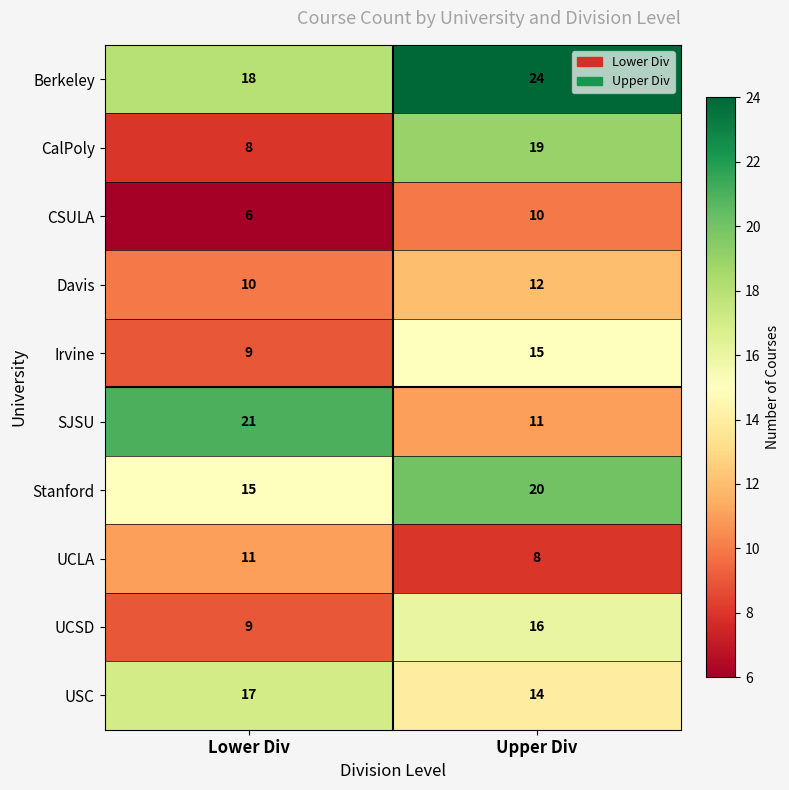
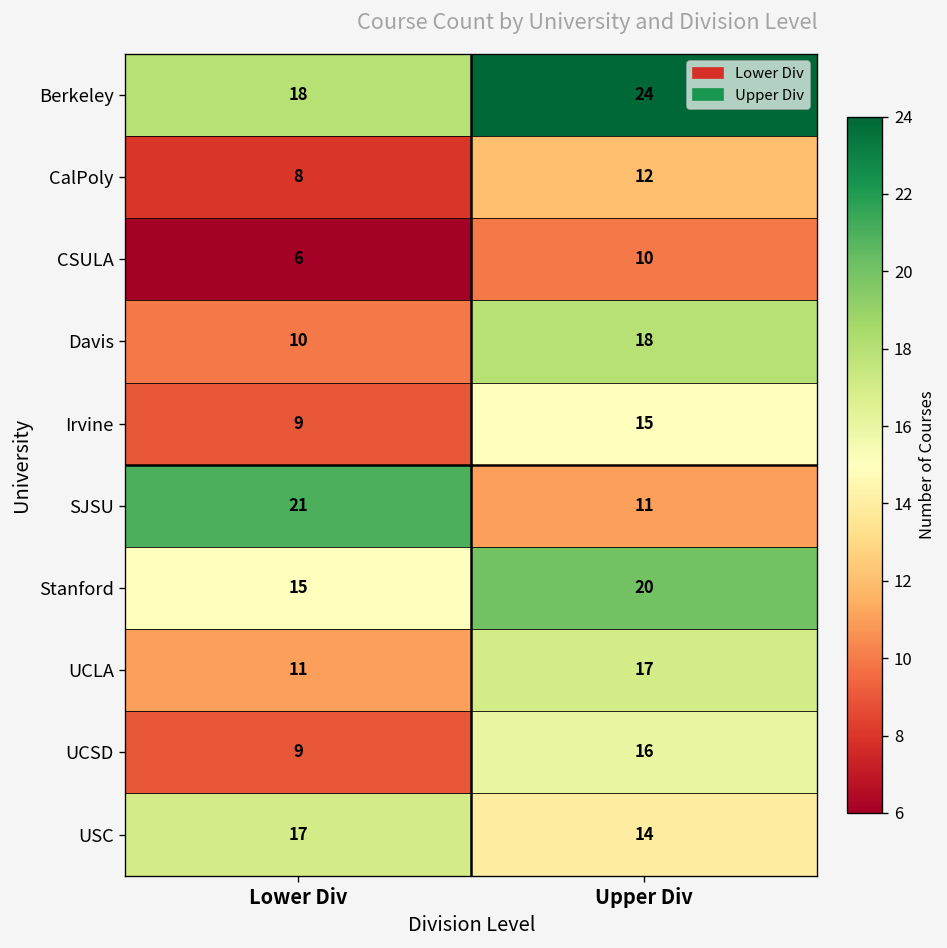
  {
    "Berkeley": {
      "Lower Div": 18,
      "Upper Div": 24
    },
    "CalPoly": {
      "Lower Div": 8,
-     "Upper Div": 19
+     "Upper Div": 12
    },
    "CSULA": {
      "Lower Div": 6,
      "Upper Div": 10
    },
    "Davis": {
      "Lower Div": 10,
-     "Upper Div": 12
+     "Upper Div": 18
    },
    "Irvine": {
      "Lower Div": 9,
      "Upper Div": 15
    },
    "SJSU": {
      "Lower Div": 21,
      "Upper Div": 11
    },
    "Stanford": {
      "Lower Div": 15,
      "Upper Div": 20
    },
    "UCLA": {
      "Lower Div": 11,
-     "Upper Div": 8
+     "Upper Div": 17
    },
    "UCSD": {
      "Lower Div": 9,
      "Upper Div": 16
    },
    "USC": {
      "Lower Div": 17,
      "Upper Div": 14
    }
  }
